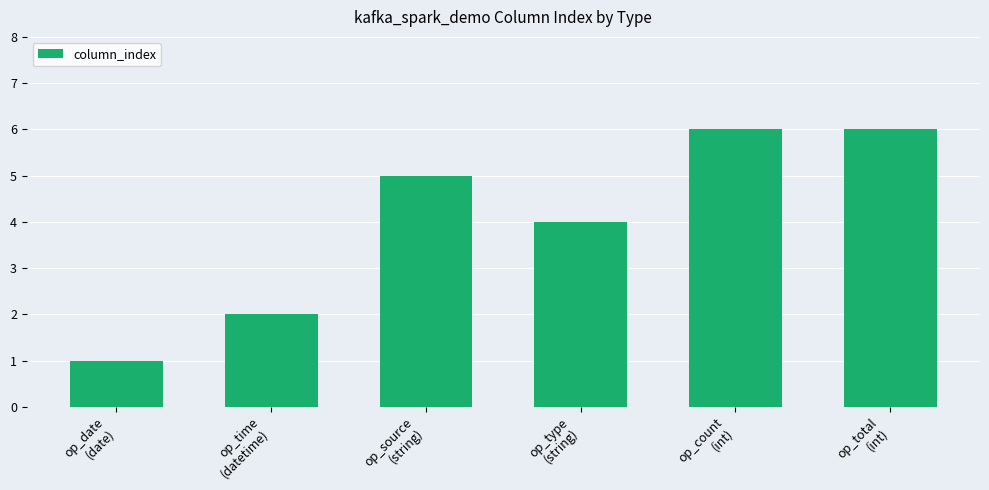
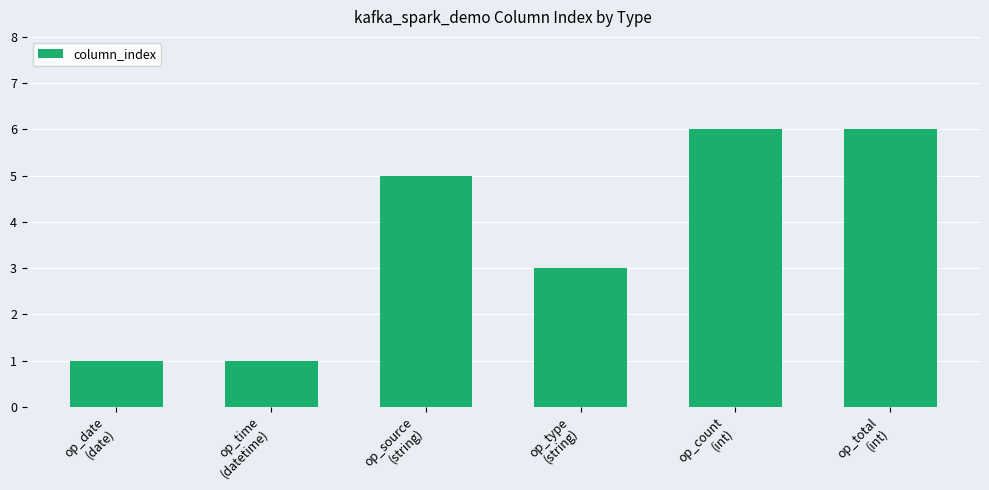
  {
    "op_date (date)": 1,
-   "op_time (datetime)": 2,
+   "op_time (datetime)": 1,
    "op_source (string)": 5,
-   "op_type (string)": 4,
+   "op_type (string)": 3,
    "op_count (int)": 6,
    "op_total (int)": 6
  }
